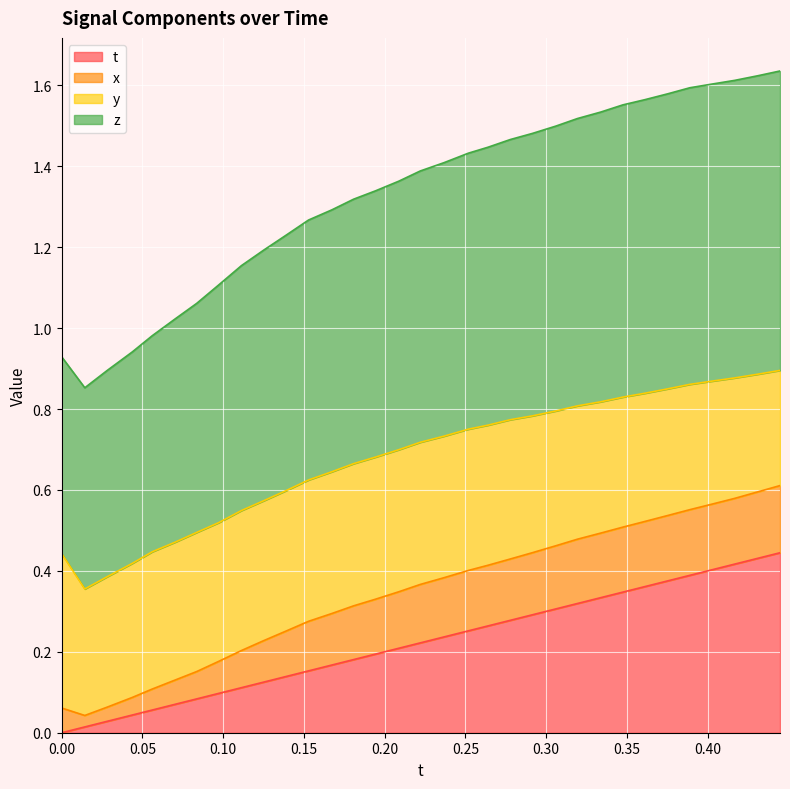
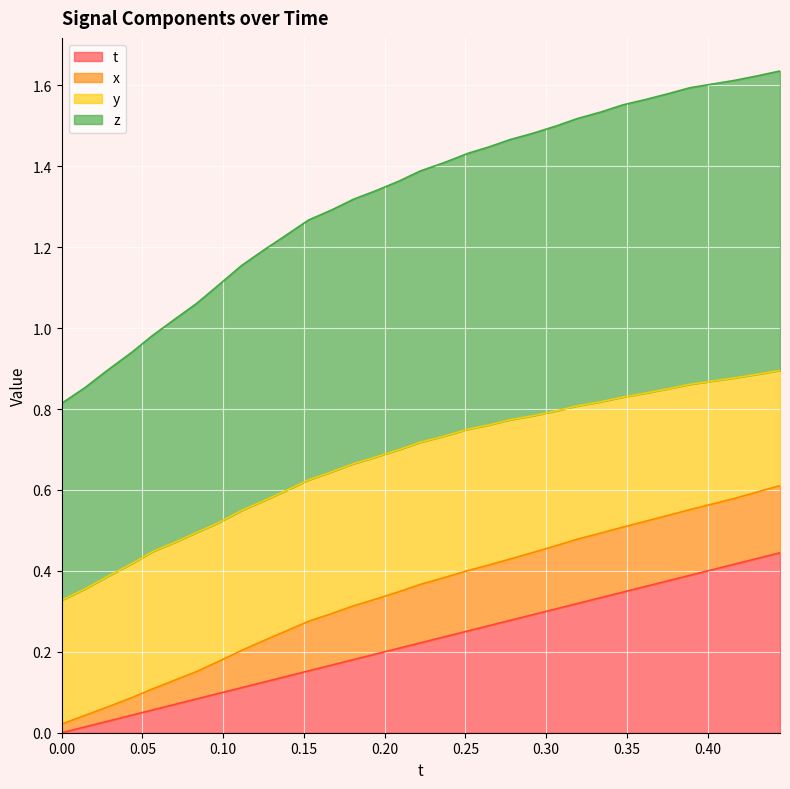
  {
    "t": {
      "0.00": 0.00
    },
    "x": {
-     "0.00": 0.06
+     "0.00": 0.02
    },
    "y": {
-     "0.00": 0.38
+     "0.00": 0.31
    },
    "z": {
      "0.00": 0.49
    }
  }
